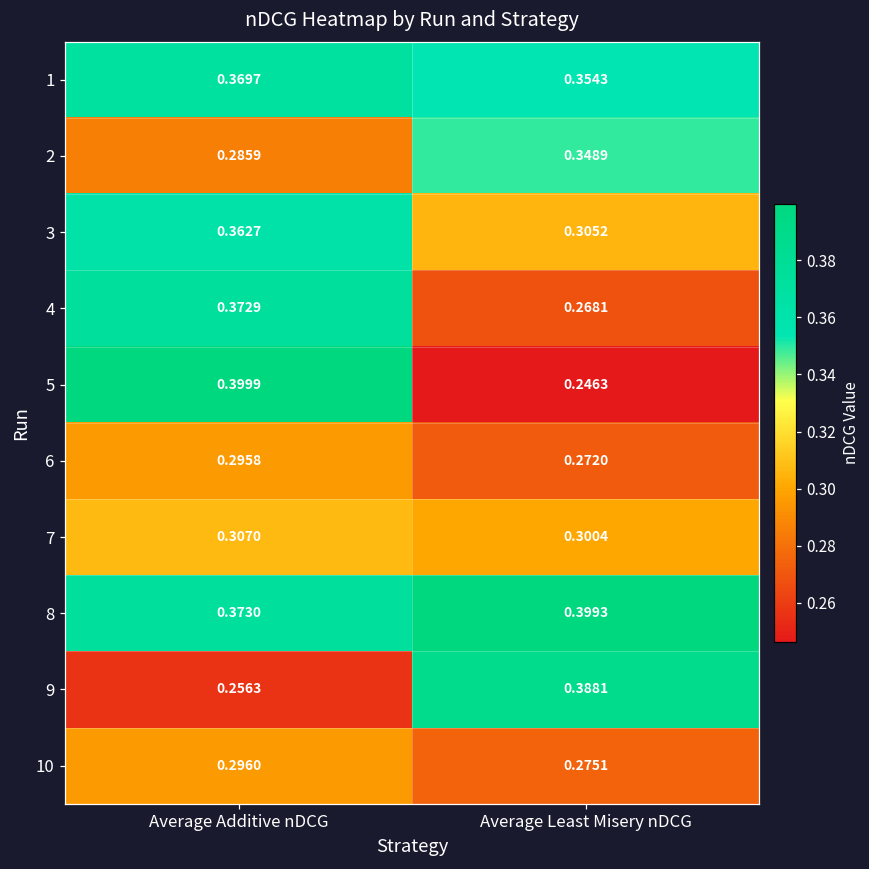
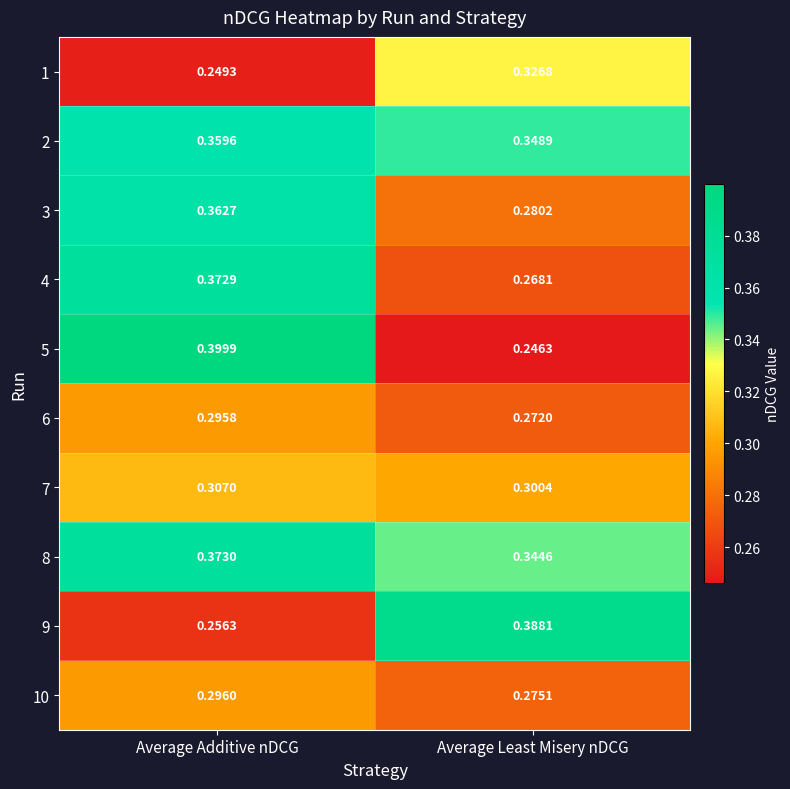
  {
    "1": {
-     "Average Additive nDCG": 0.3697,
-     "Average Least Misery nDCG": 0.3543
+     "Average Additive nDCG": 0.2493,
+     "Average Least Misery nDCG": 0.3268
    },
    "2": {
-     "Average Additive nDCG": 0.2859,
+     "Average Additive nDCG": 0.3596,
      "Average Least Misery nDCG": 0.3489
    },
    "3": {
      "Average Additive nDCG": 0.3627,
-     "Average Least Misery nDCG": 0.3052
+     "Average Least Misery nDCG": 0.2802
    },
    "4": {
      "Average Additive nDCG": 0.3729,
      "Average Least Misery nDCG": 0.2681
    },
    "5": {
      "Average Additive nDCG": 0.3999,
      "Average Least Misery nDCG": 0.2463
    },
    "6": {
      "Average Additive nDCG": 0.2958,
      "Average Least Misery nDCG": 0.2720
    },
    "7": {
      "Average Additive nDCG": 0.3070,
      "Average Least Misery nDCG": 0.3004
    },
    "8": {
      "Average Additive nDCG": 0.3730,
-     "Average Least Misery nDCG": 0.3993
+     "Average Least Misery nDCG": 0.3446
    },
    "9": {
      "Average Additive nDCG": 0.2563,
      "Average Least Misery nDCG": 0.3881
    },
    "10": {
      "Average Additive nDCG": 0.2960,
      "Average Least Misery nDCG": 0.2751
    }
  }
